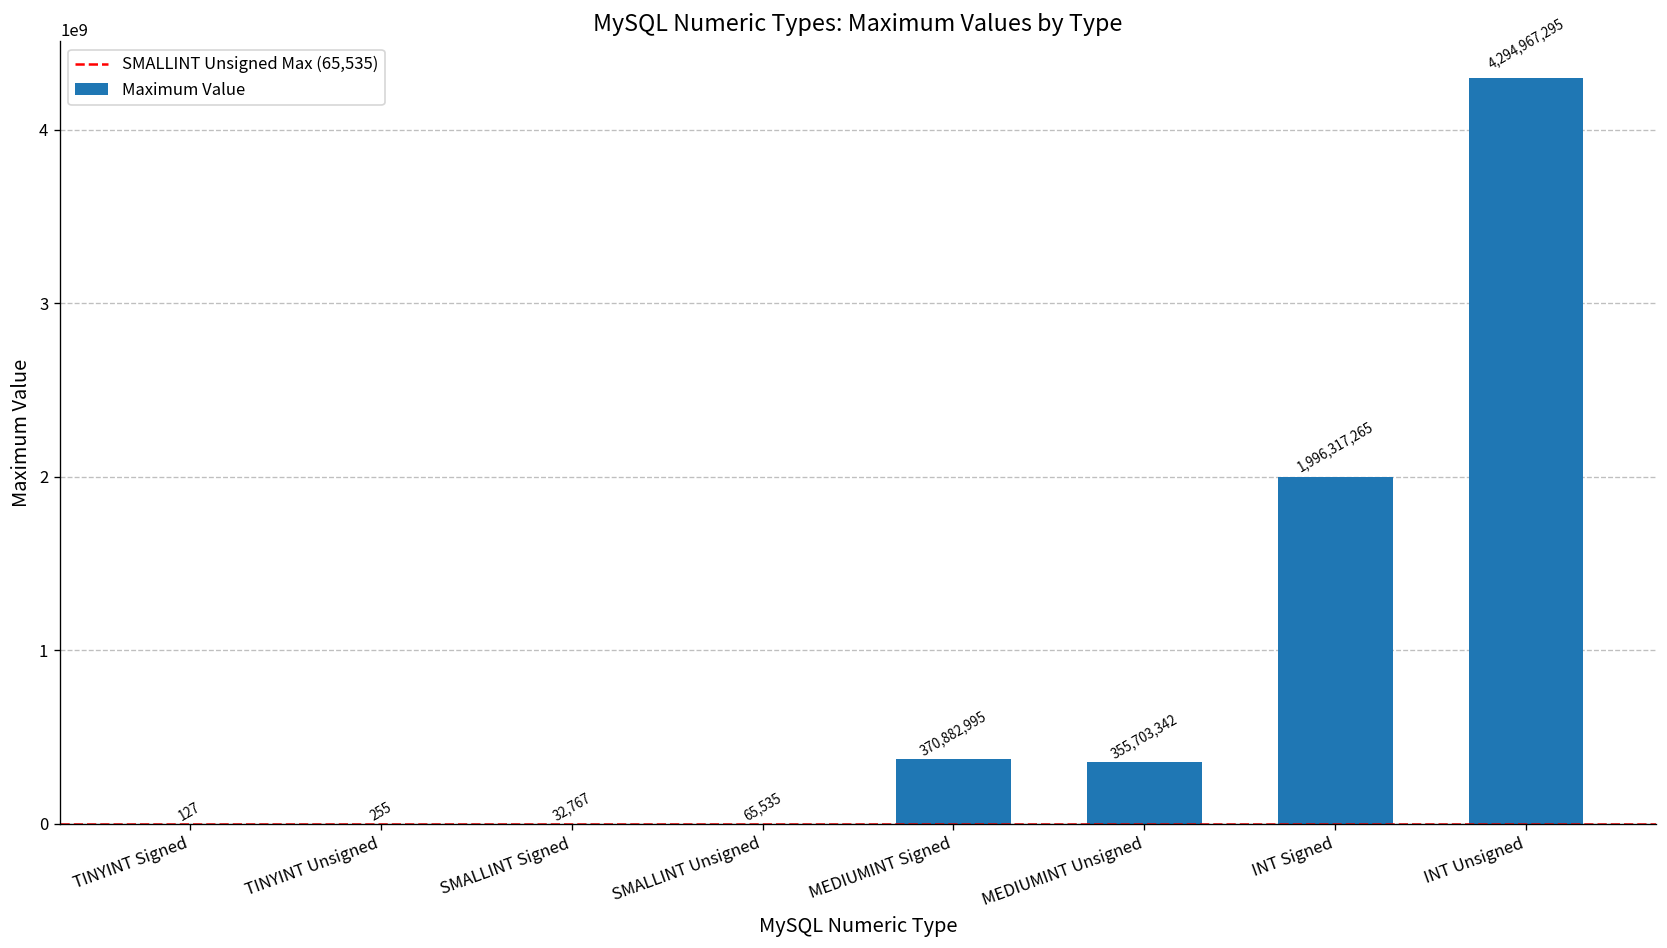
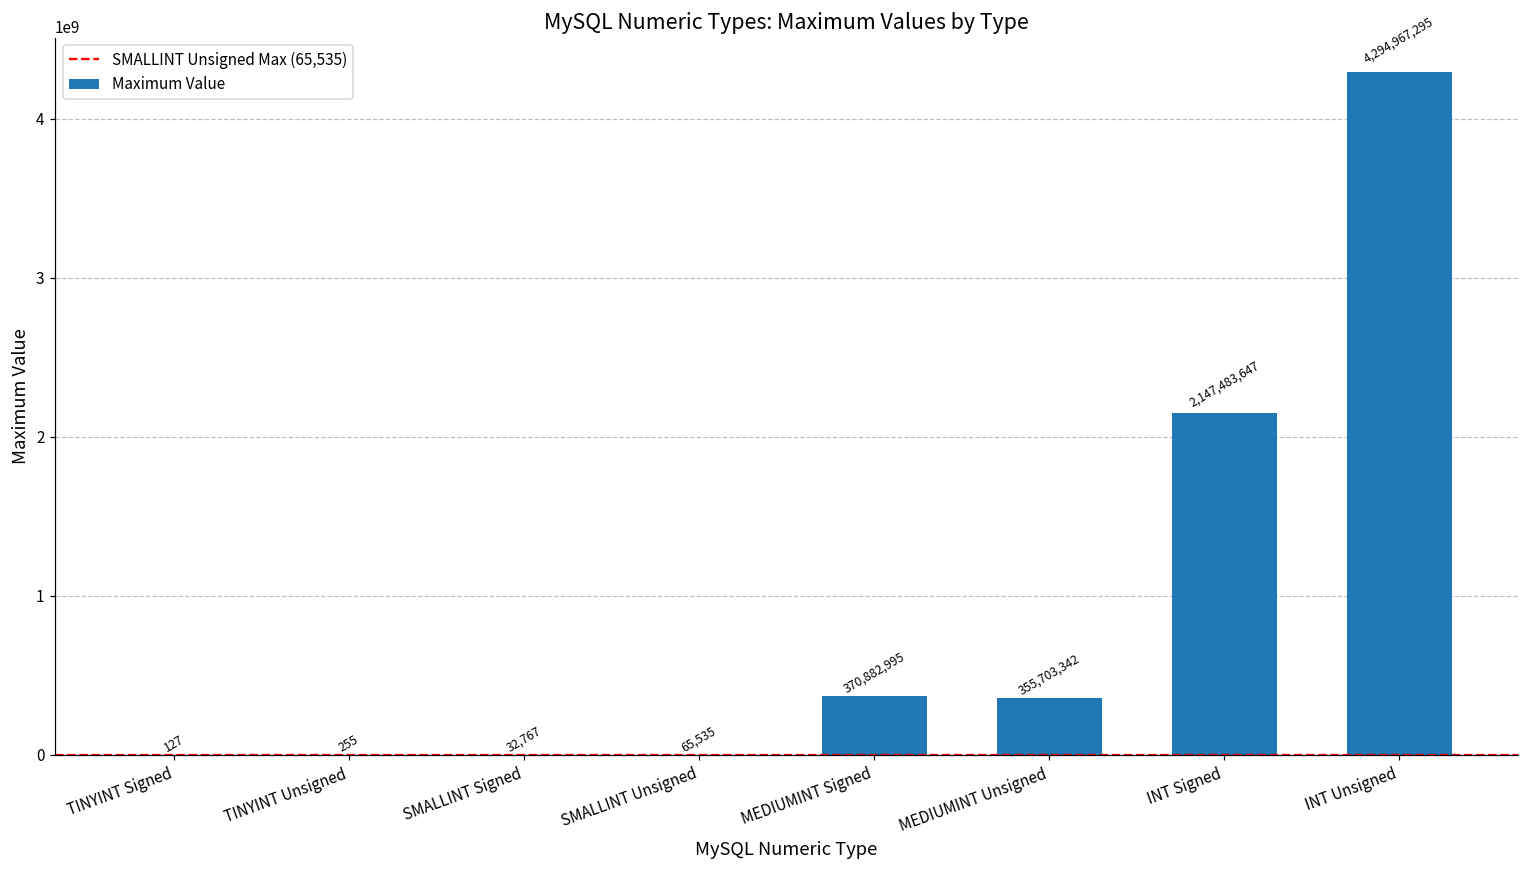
  {
    "TINYINT Signed": "127",
    "TINYINT Unsigned": "255",
    "SMALLINT Signed": "32,767",
    "SMALLINT Unsigned": "65,535",
    "MEDIUMINT Signed": "370,882,995",
    "MEDIUMINT Unsigned": "355,703,342",
-   "INT Signed": "1,996,317,265",
+   "INT Signed": "2,147,483,647",
    "INT Unsigned": "4,294,967,295"
  }
